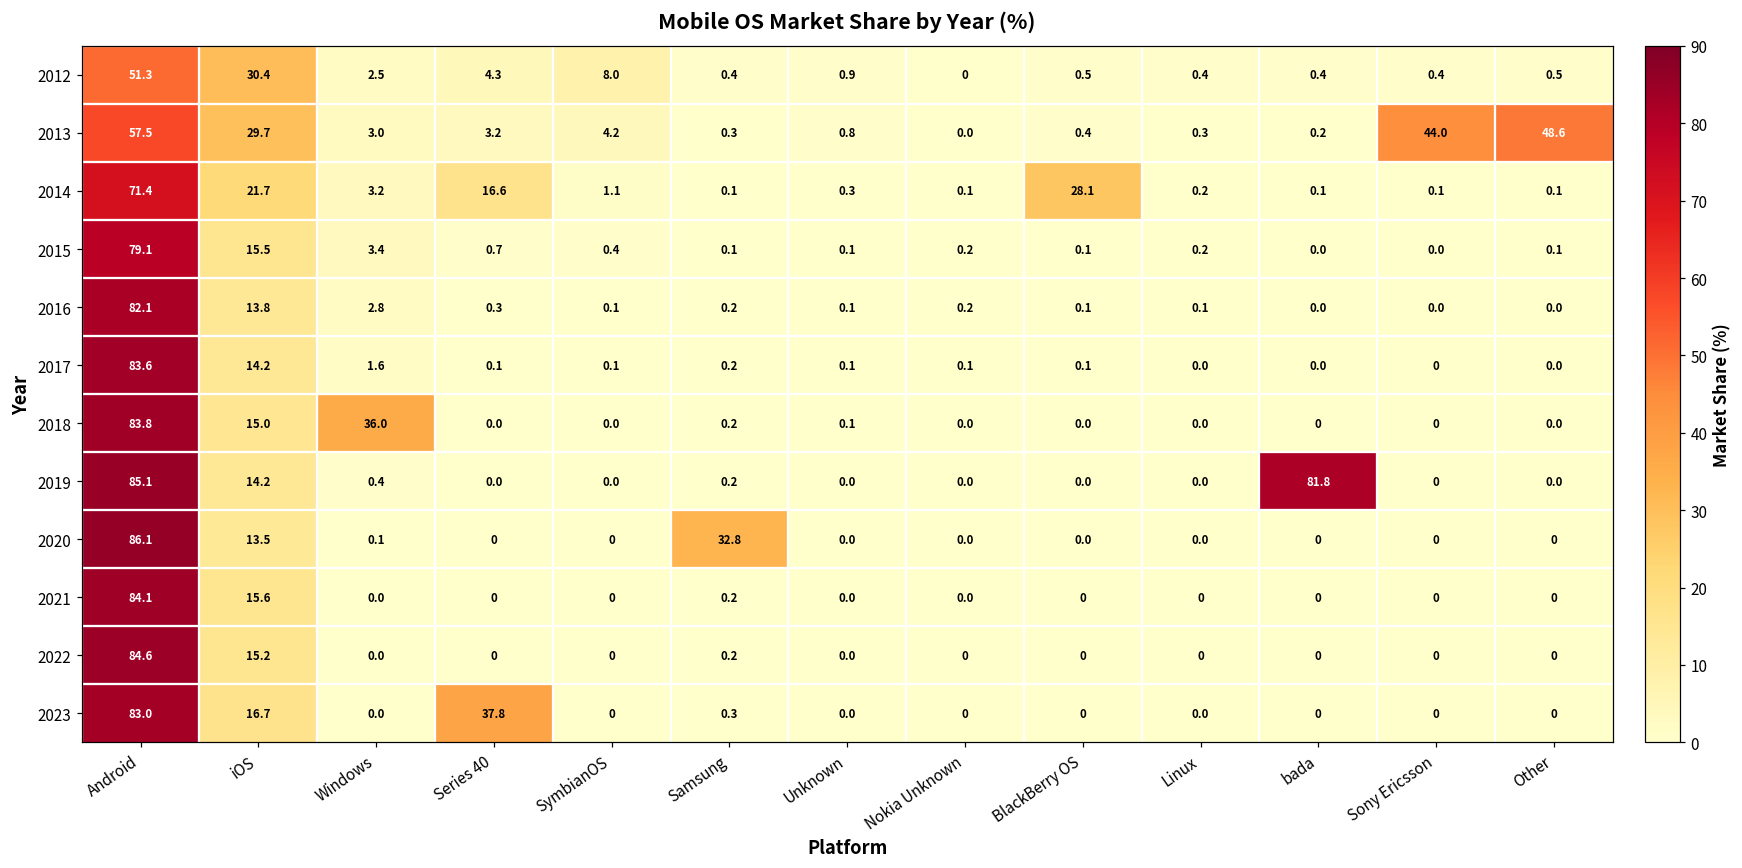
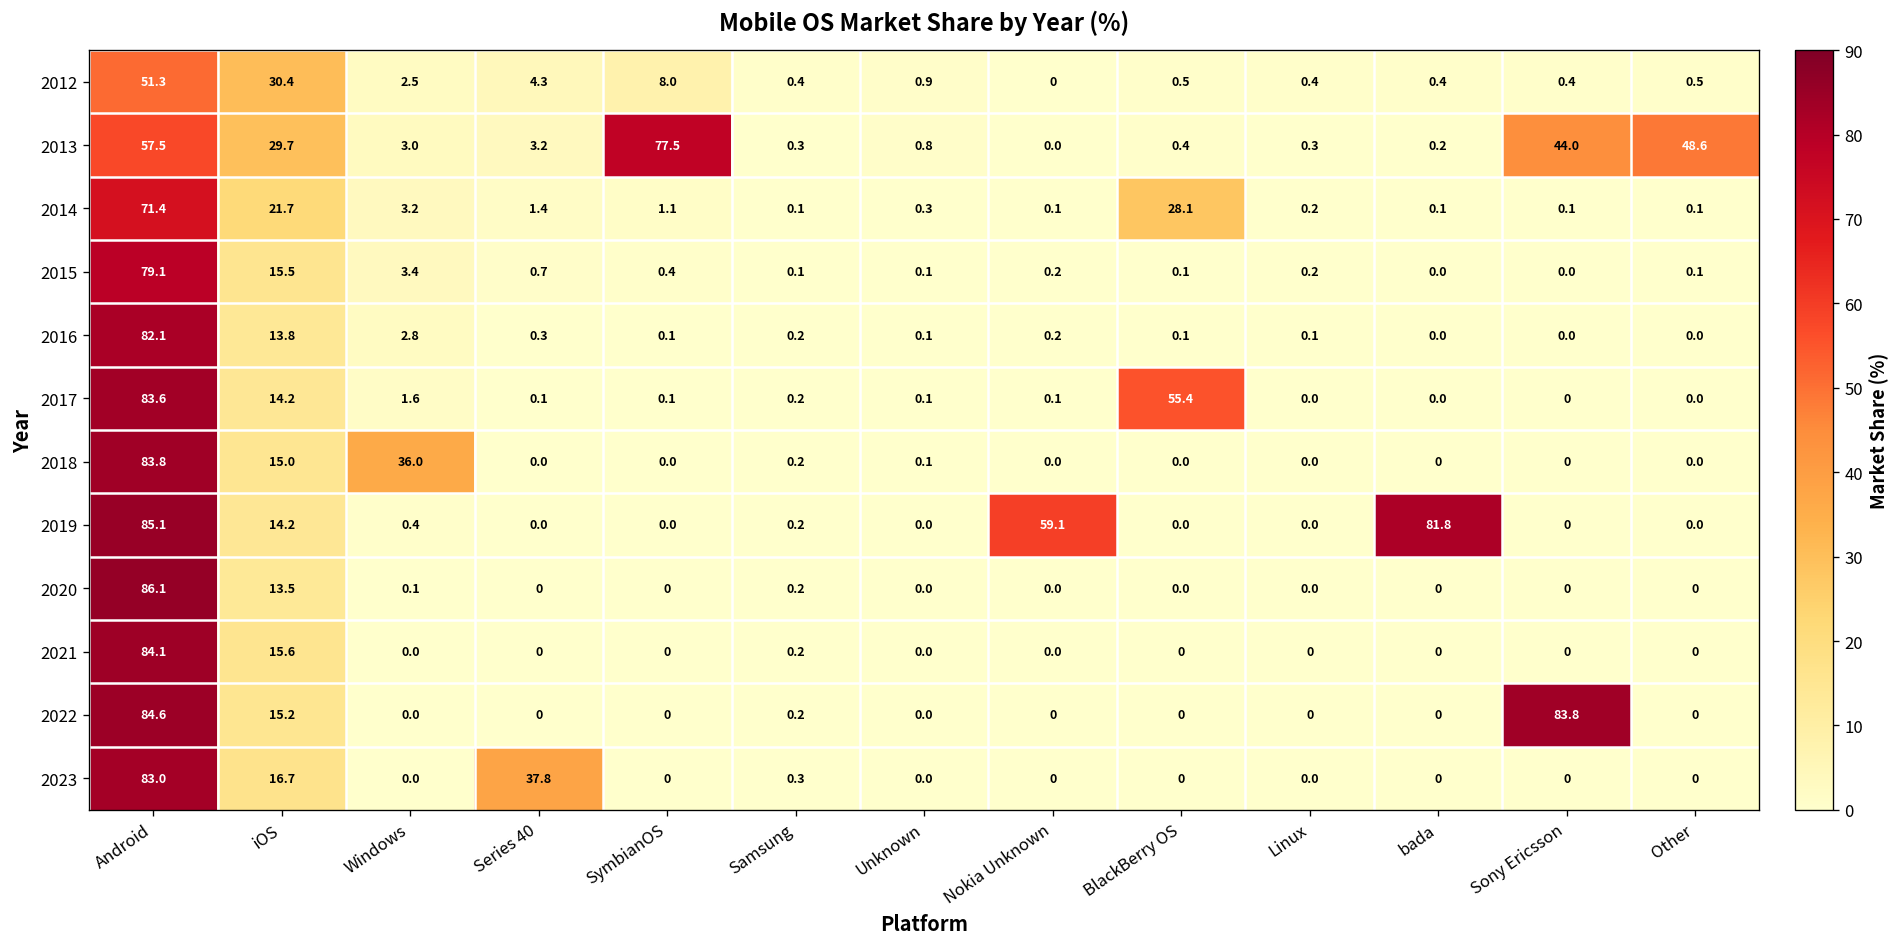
  {
    "2012": {
      "Android": 51.3,
      "iOS": 30.4,
      "Windows": 2.5,
      "Series 40": 4.3,
      "SymbianOS": 8.0,
      "Samsung": 0.4,
      "Unknown": 0.9,
      "Nokia Unknown": 0,
      "BlackBerry OS": 0.5,
      "Linux": 0.4,
      "bada": 0.4,
      "Sony Ericsson": 0.4,
      "Other": 0.5
    },
    "2013": {
      "Android": 57.5,
      "iOS": 29.7,
      "Windows": 3.0,
      "Series 40": 3.2,
-     "SymbianOS": 4.2,
+     "SymbianOS": 77.5,
      "Samsung": 0.3,
      "Unknown": 0.8,
      "Nokia Unknown": 0.0,
      "BlackBerry OS": 0.4,
      "Linux": 0.3,
      "bada": 0.2,
      "Sony Ericsson": 44.0,
      "Other": 48.6
    },
    "2014": {
      "Android": 71.4,
      "iOS": 21.7,
      "Windows": 3.2,
-     "Series 40": 16.6,
+     "Series 40": 1.4,
      "SymbianOS": 1.1,
      "Samsung": 0.1,
      "Unknown": 0.3,
      "Nokia Unknown": 0.1,
      "BlackBerry OS": 28.1,
      "Linux": 0.2,
      "bada": 0.1,
      "Sony Ericsson": 0.1,
      "Other": 0.1
    },
    "2015": {
      "Android": 79.1,
      "iOS": 15.5,
      "Windows": 3.4,
      "Series 40": 0.7,
      "SymbianOS": 0.4,
      "Samsung": 0.1,
      "Unknown": 0.1,
      "Nokia Unknown": 0.2,
      "BlackBerry OS": 0.1,
      "Linux": 0.2,
      "bada": 0.0,
      "Sony Ericsson": 0.0,
      "Other": 0.1
    },
    "2016": {
      "Android": 82.1,
      "iOS": 13.8,
      "Windows": 2.8,
      "Series 40": 0.3,
      "SymbianOS": 0.1,
      "Samsung": 0.2,
      "Unknown": 0.1,
      "Nokia Unknown": 0.2,
      "BlackBerry OS": 0.1,
      "Linux": 0.1,
      "bada": 0.0,
      "Sony Ericsson": 0.0,
      "Other": 0.0
    },
    "2017": {
      "Android": 83.6,
      "iOS": 14.2,
      "Windows": 1.6,
      "Series 40": 0.1,
      "SymbianOS": 0.1,
      "Samsung": 0.2,
      "Unknown": 0.1,
      "Nokia Unknown": 0.1,
-     "BlackBerry OS": 0.1,
+     "BlackBerry OS": 55.4,
      "Linux": 0.0,
      "bada": 0.0,
      "Sony Ericsson": 0,
      "Other": 0.0
    },
    "2018": {
      "Android": 83.8,
      "iOS": 15.0,
      "Windows": 36.0,
      "Series 40": 0.0,
      "SymbianOS": 0.0,
      "Samsung": 0.2,
      "Unknown": 0.1,
      "Nokia Unknown": 0.0,
      "BlackBerry OS": 0.0,
      "Linux": 0.0,
      "bada": 0,
      "Sony Ericsson": 0,
      "Other": 0.0
    },
    "2019": {
      "Android": 85.1,
      "iOS": 14.2,
      "Windows": 0.4,
      "Series 40": 0.0,
      "SymbianOS": 0.0,
      "Samsung": 0.2,
      "Unknown": 0.0,
-     "Nokia Unknown": 0.0,
+     "Nokia Unknown": 59.1,
      "BlackBerry OS": 0.0,
      "Linux": 0.0,
      "bada": 81.8,
      "Sony Ericsson": 0,
      "Other": 0.0
    },
    "2020": {
      "Android": 86.1,
      "iOS": 13.5,
      "Windows": 0.1,
      "Series 40": 0,
      "SymbianOS": 0,
-     "Samsung": 32.8,
+     "Samsung": 0.2,
      "Unknown": 0.0,
      "Nokia Unknown": 0.0,
      "BlackBerry OS": 0.0,
      "Linux": 0.0,
      "bada": 0,
      "Sony Ericsson": 0,
      "Other": 0
    },
    "2021": {
      "Android": 84.1,
      "iOS": 15.6,
      "Windows": 0.0,
      "Series 40": 0,
      "SymbianOS": 0,
      "Samsung": 0.2,
      "Unknown": 0.0,
      "Nokia Unknown": 0.0,
      "BlackBerry OS": 0,
      "Linux": 0,
      "bada": 0,
      "Sony Ericsson": 0,
      "Other": 0
    },
    "2022": {
      "Android": 84.6,
      "iOS": 15.2,
      "Windows": 0.0,
      "Series 40": 0,
      "SymbianOS": 0,
      "Samsung": 0.2,
      "Unknown": 0.0,
      "Nokia Unknown": 0,
      "BlackBerry OS": 0,
      "Linux": 0,
      "bada": 0,
-     "Sony Ericsson": 0,
+     "Sony Ericsson": 83.8,
      "Other": 0
    },
    "2023": {
      "Android": 83.0,
      "iOS": 16.7,
      "Windows": 0.0,
      "Series 40": 37.8,
      "SymbianOS": 0,
      "Samsung": 0.3,
      "Unknown": 0.0,
      "Nokia Unknown": 0,
      "BlackBerry OS": 0,
      "Linux": 0.0,
      "bada": 0,
      "Sony Ericsson": 0,
      "Other": 0
    }
  }
